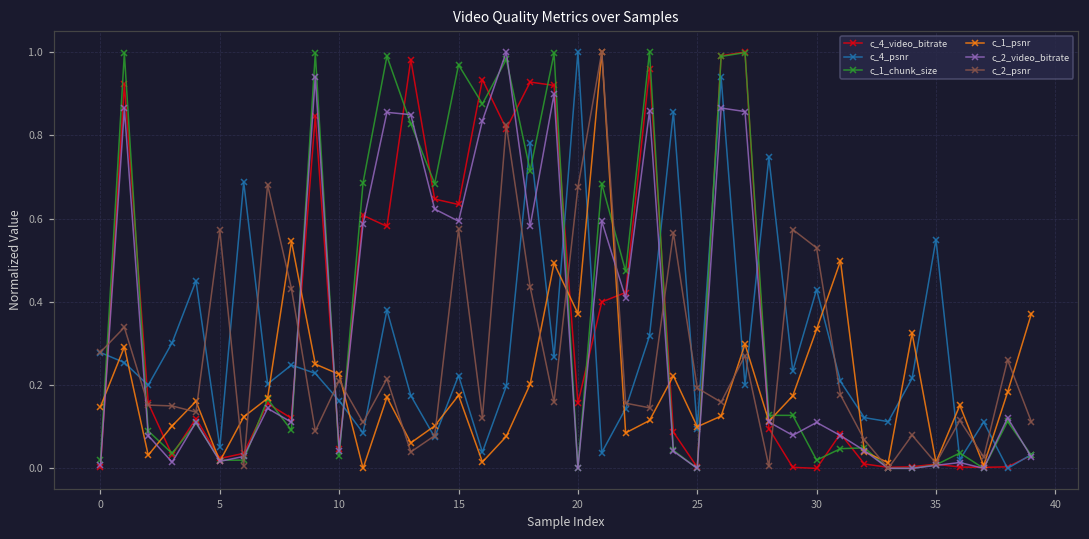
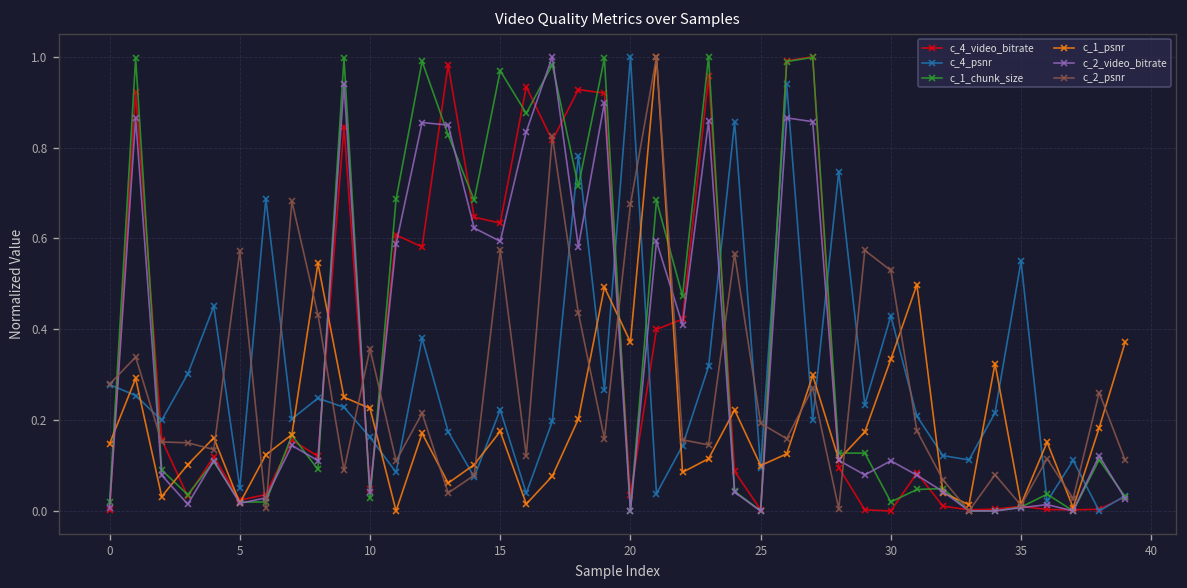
  {
    "c_4_video_bitrate": {
      "15": 0.63,
-     "20": 0.16,
+     "20": 0.03,
      "30": 0.00
    },
    "c_4_psnr": {
      "5": 0.05,
      "10": 0.16,
      "15": 0.22,
      "20": 1.00,
      "30": 0.43,
      "35": 0.55
    },
    "c_1_chunk_size": {
      "0": 0.02,
      "10": 0.03,
      "15": 0.97,
      "30": 0.02
    },
    "c_1_psnr": {
      "0": 0.15,
      "10": 0.23,
      "15": 0.18,
      "20": 0.37,
      "30": 0.33
    },
    "c_2_video_bitrate": {
      "15": 0.59,
      "30": 0.11
    },
    "c_2_psnr": {
      "5": 0.57,
-     "10": 0.21,
+     "10": 0.36,
      "15": 0.57,
      "20": 0.67,
      "25": 0.19,
      "30": 0.53
    }
  }
